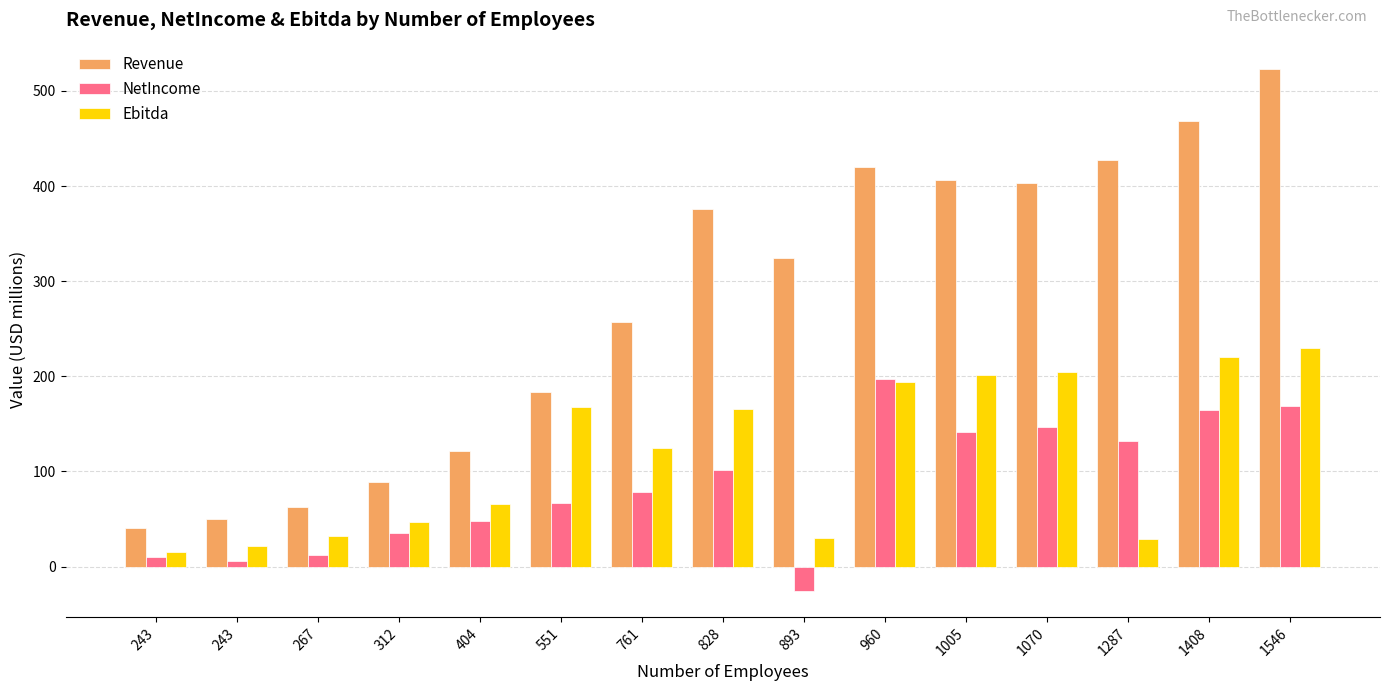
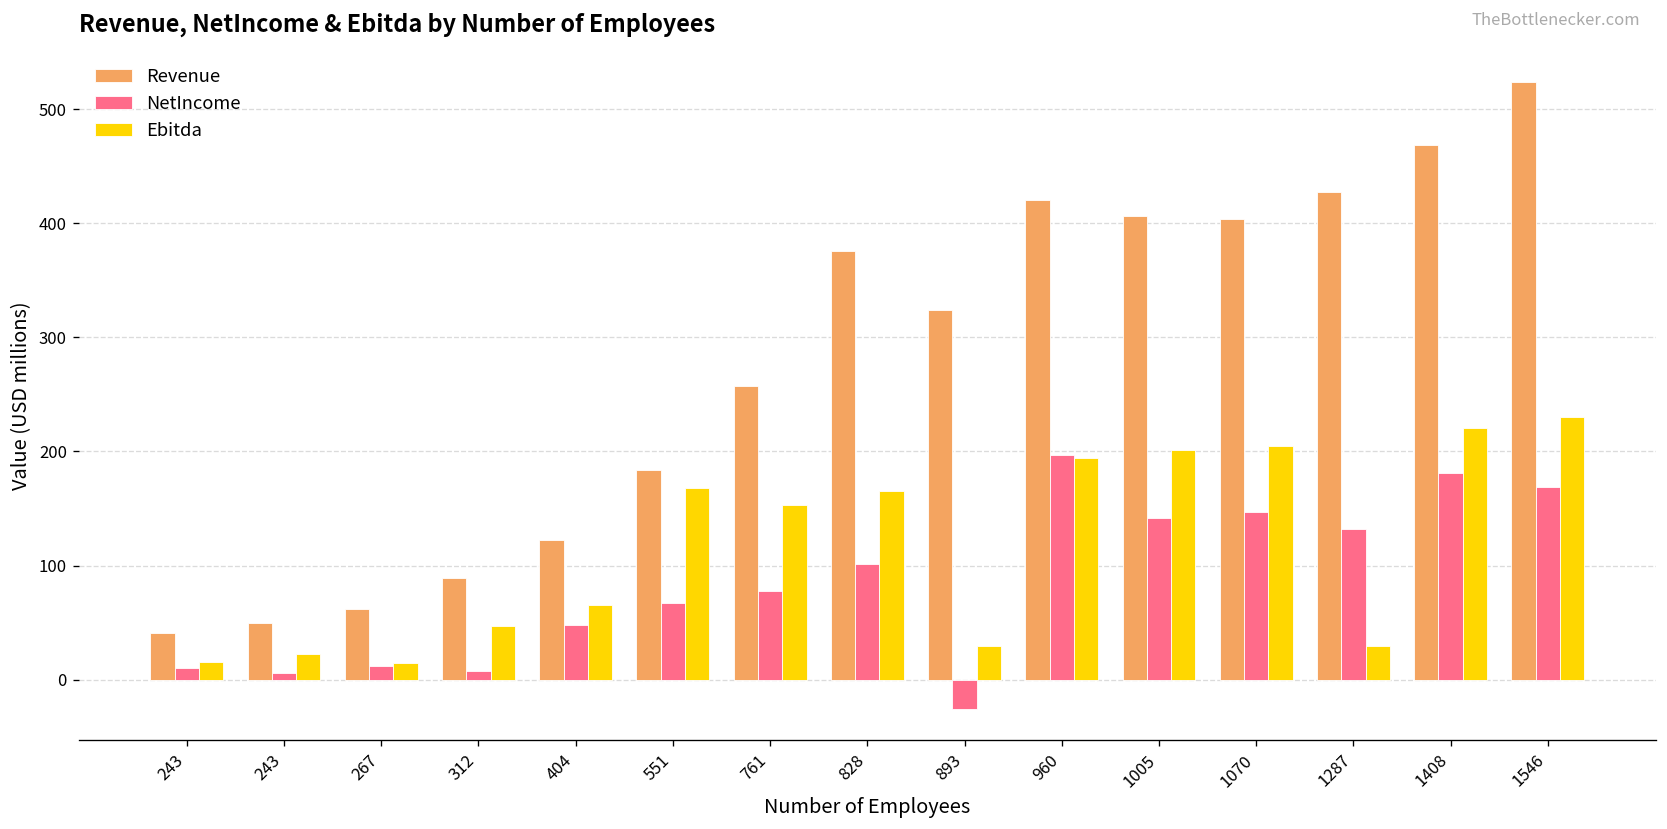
  {
    "Revenue": {
      "267": 60,
      "312": 90,
      "404": 120,
      "551": 180,
      "761": 260,
      "828": 380,
      "893": 320,
      "960": 420,
      "1005": 410,
      "1070": 400,
      "1287": 430,
      "1408": 470,
      "1546": 520
    },
    "NetIncome": {
      "267": 10,
-     "312": 40,
+     "312": 10,
      "404": 50,
      "551": 70,
      "761": 80,
      "828": 100,
      "893": -30,
      "960": 200,
      "1005": 140,
      "1070": 150,
      "1287": 130,
-     "1408": 160,
+     "1408": 180,
      "1546": 170
    },
    "Ebitda": {
-     "267": 30,
+     "267": 10,
      "312": 50,
      "404": 70,
      "551": 170,
-     "761": 120,
+     "761": 150,
      "828": 170,
      "893": 30,
      "960": 190,
      "1005": 200,
      "1070": 200,
      "1287": 30,
      "1408": 220,
      "1546": 230
    }
  }
